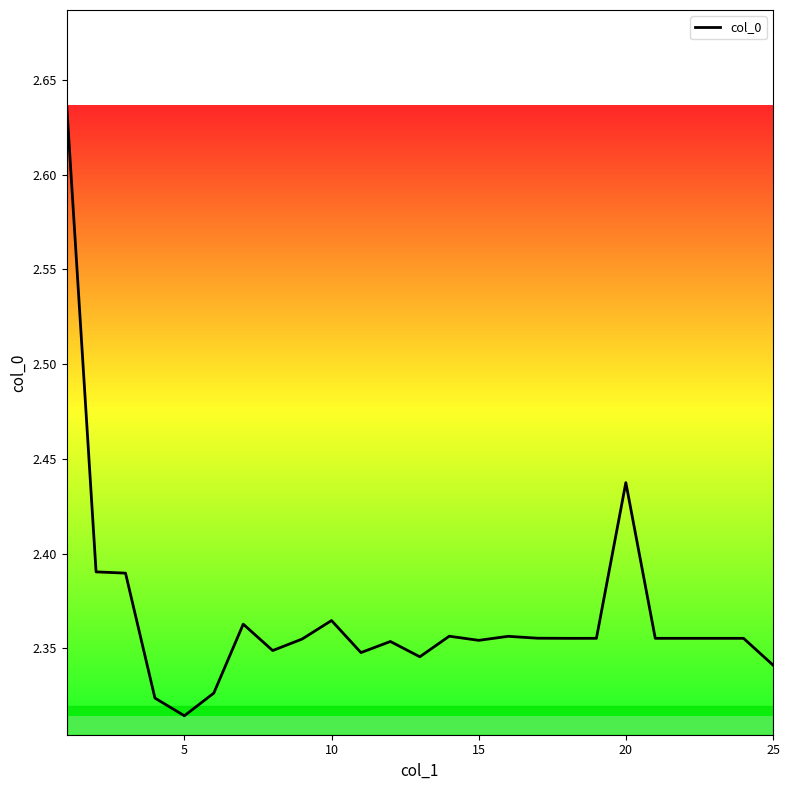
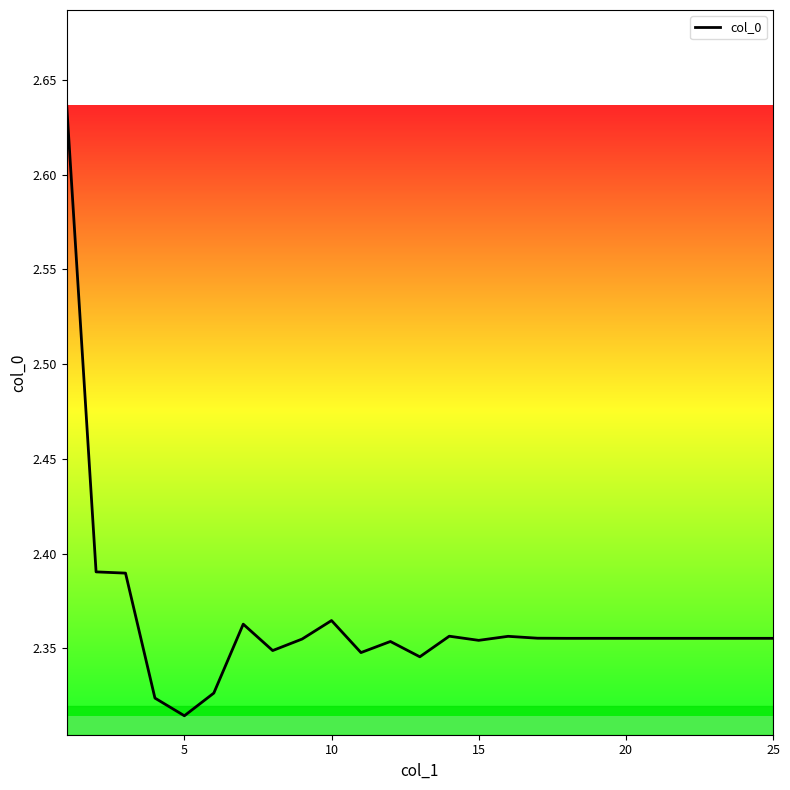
  {
    "10": 2.365,
    "15": 2.354,
-   "20": 2.438,
-   "25": 2.341
+   "20": 2.355,
+   "25": 2.355
  }
